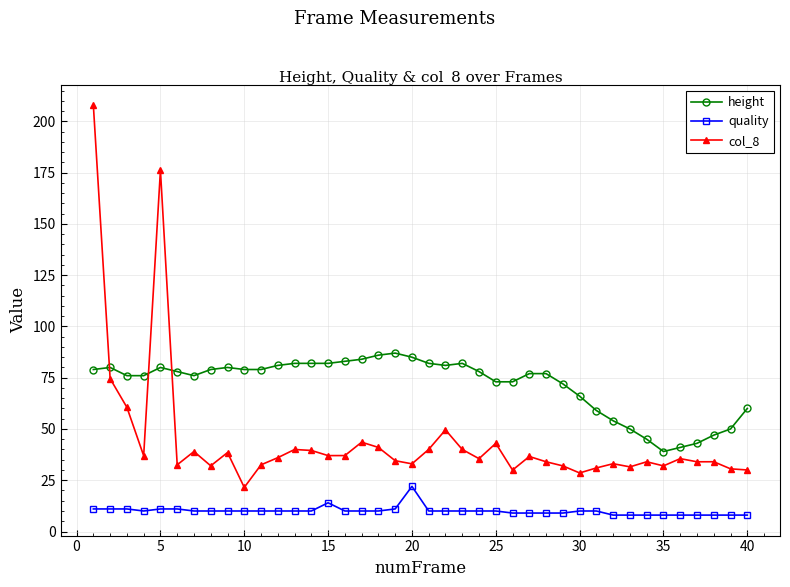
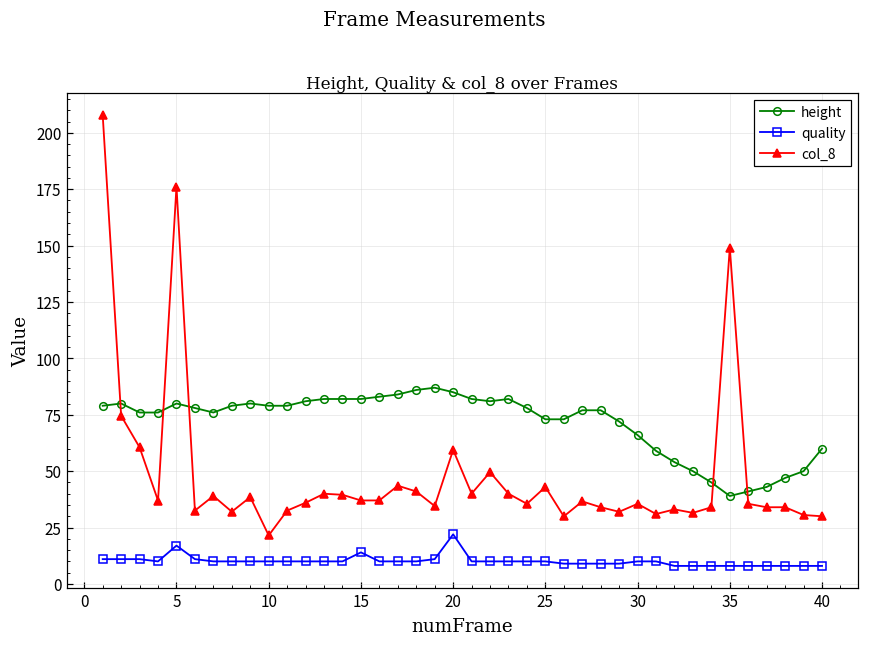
  {
    "height": {
      "5": 80,
      "10": 79,
      "15": 82,
      "20": 85,
      "25": 73,
      "30": 66,
      "35": 39,
      "40": 60
    },
    "quality": {
-     "5": 11,
+     "5": 17,
      "10": 10,
      "15": 14,
      "20": 22,
      "25": 10,
      "30": 10,
      "35": 8,
      "40": 8
    },
    "col_8": {
      "5": 176,
      "10": 22,
      "15": 37,
-     "20": 33,
+     "20": 59,
      "25": 43,
-     "30": 29,
-     "35": 32,
+     "30": 36,
+     "35": 149,
      "40": 30
    }
  }
